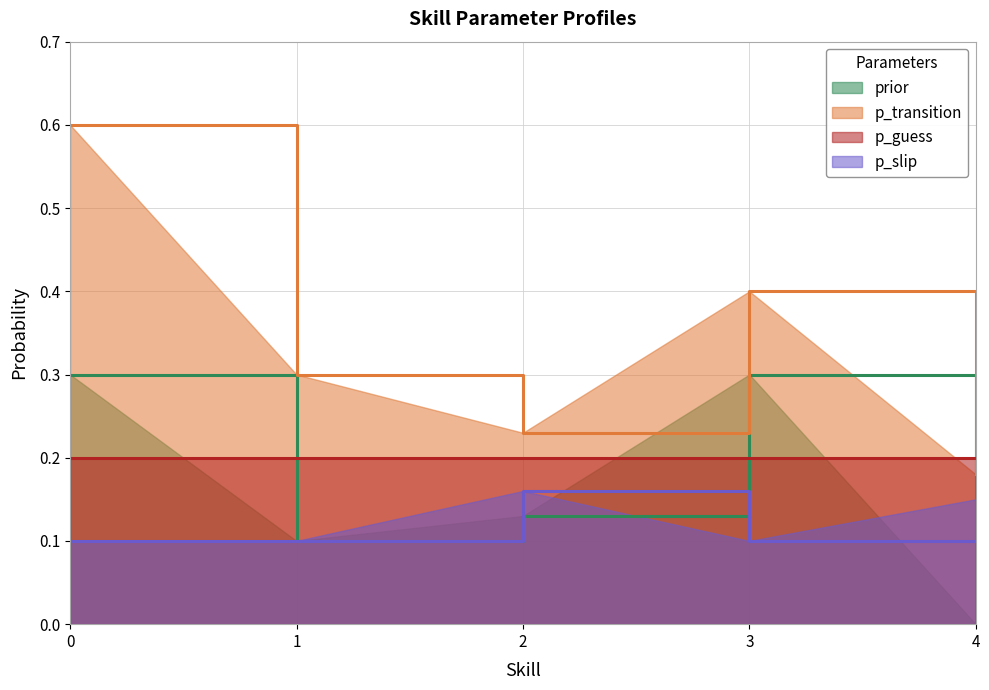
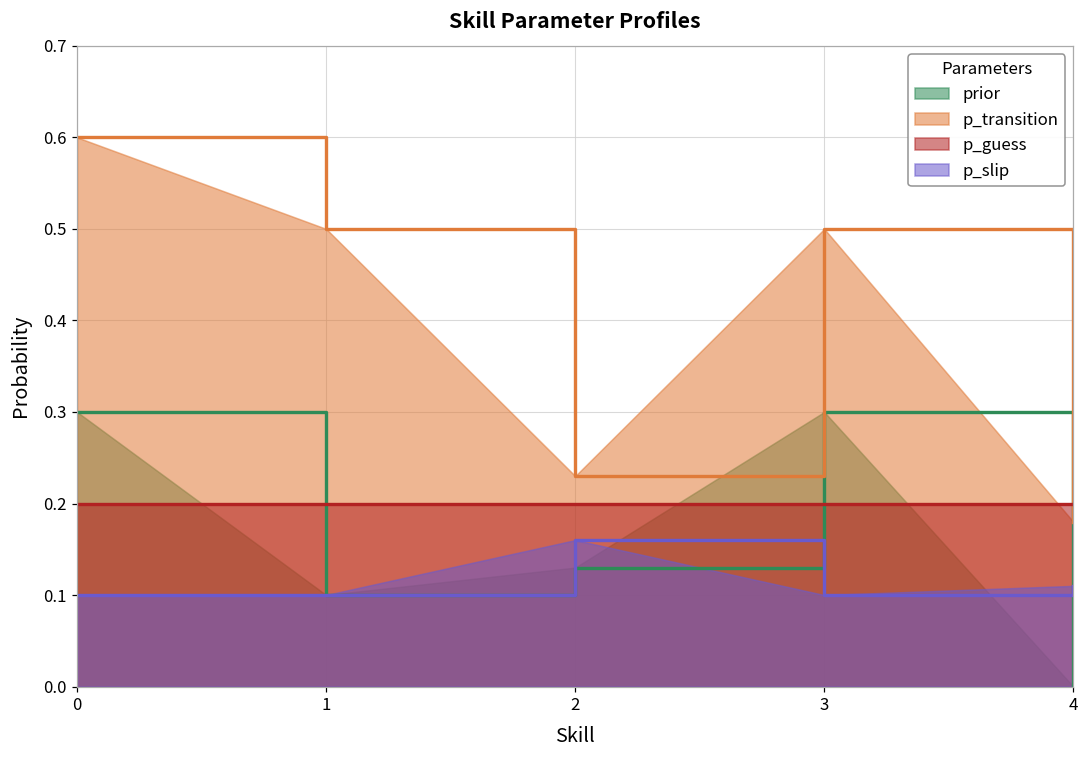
  {
    "prior": {
      "0": 0.30,
      "2": 0.13,
      "3": 0.30,
      "4": 0.00
    },
    "p_transition": {
      "0": 0.6,
-     "1": 0.3,
+     "1": 0.5,
      "2": 0.23,
-     "3": 0.4,
+     "3": 0.5,
      "4": 0.18
    },
    "p_guess": {
      "0": 0.20,
      "1": 0.20,
      "2": 0.20,
      "3": 0.20,
      "4": 0.20
    },
    "p_slip": {
      "0": 0.10,
      "2": 0.16,
      "3": 0.10,
-     "4": 0.15
+     "4": 0.11
    }
  }
